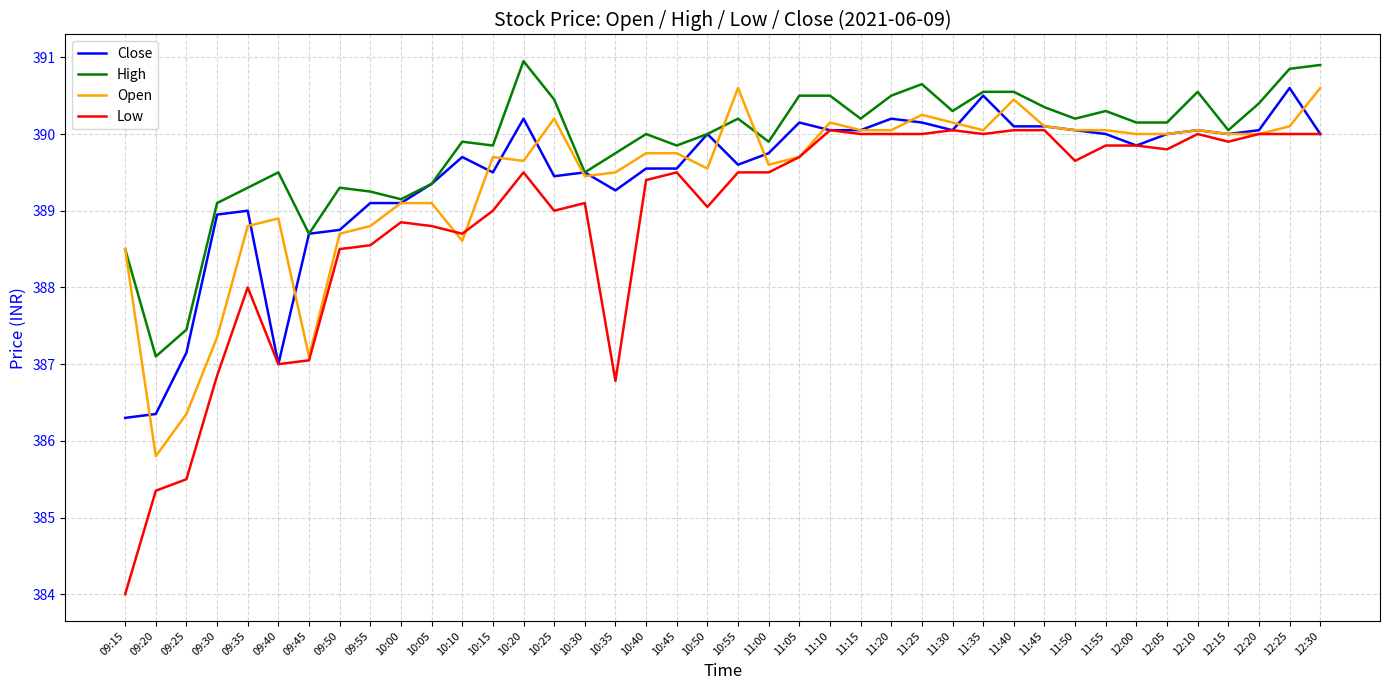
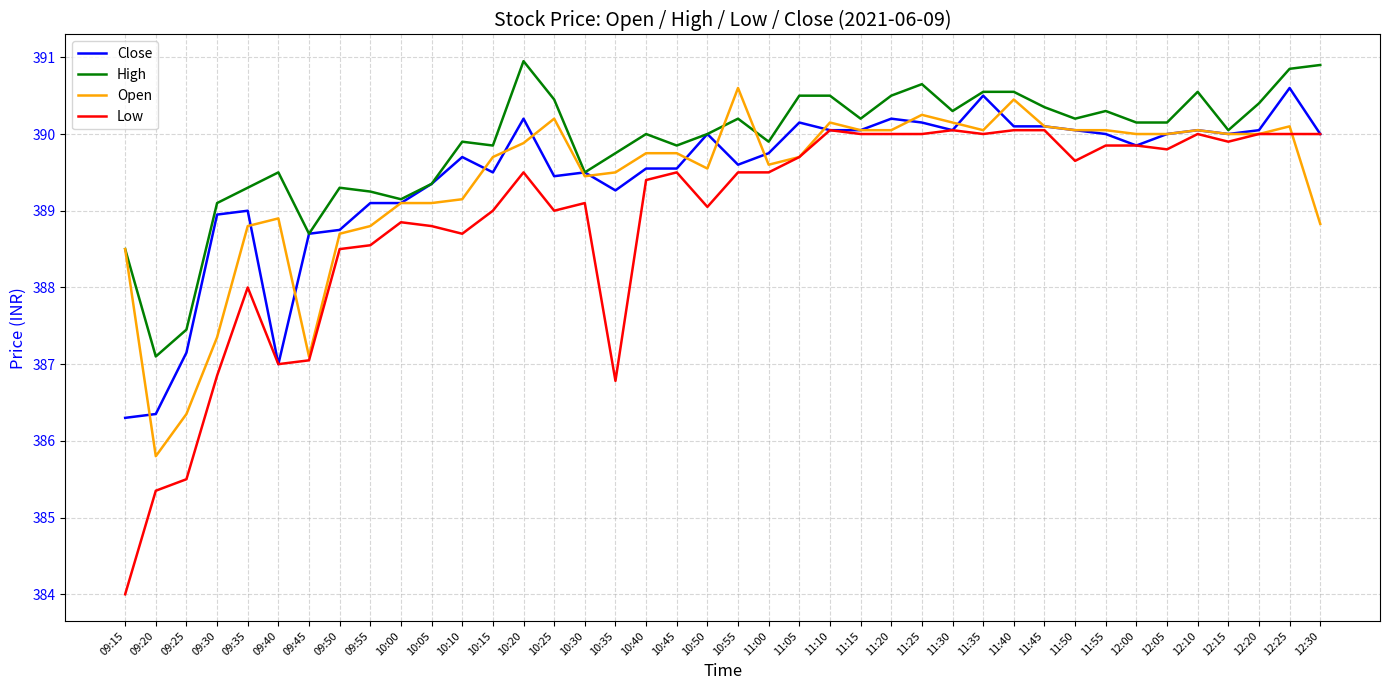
  {
    "Close": {
      "09:15": 386.3,
      "09:20": 386.4,
      "09:25": 387.1,
      "09:30": 389.0,
      "09:35": 389.0,
      "09:50": 388.8,
      "09:55": 389.1,
      "10:10": 389.7,
      "10:15": 389.5,
      "10:20": 390.2,
      "10:25": 389.5,
      "10:35": 389.3,
      "10:40": 389.5,
      "10:45": 389.5,
      "10:55": 389.6,
      "11:00": 389.8,
      "11:05": 390.1,
      "11:20": 390.2,
      "11:25": 390.1,
      "11:35": 390.5,
      "11:40": 390.1,
      "11:55": 390.0,
      "12:20": 390.0,
      "12:25": 390.6
    },
    "High": {
      "09:20": 387.1,
      "09:25": 387.5,
      "09:30": 389.1,
      "09:35": 389.3,
      "09:40": 389.5,
      "09:50": 389.3,
      "09:55": 389.3,
      "10:00": 389.1,
      "10:10": 389.9,
      "10:15": 389.9,
      "10:20": 391.0,
      "10:25": 390.5,
      "10:35": 389.8,
      "10:40": 390.0,
      "10:45": 389.9,
      "10:55": 390.2,
      "11:00": 389.9,
      "11:05": 390.5,
      "11:10": 390.5,
      "11:15": 390.2,
      "11:20": 390.5,
      "11:25": 390.6,
      "11:30": 390.3,
      "11:35": 390.5,
      "11:40": 390.5,
      "11:45": 390.4,
      "11:50": 390.2,
      "11:55": 390.3,
      "12:00": 390.1,
      "12:05": 390.1,
      "12:10": 390.5,
      "12:15": 390.0,
      "12:20": 390.4,
      "12:25": 390.9,
      "12:30": 390.9
    },
    "Open": {
      "09:20": 385.8,
      "09:25": 386.4,
      "09:30": 387.4,
      "09:35": 388.8,
      "09:40": 388.9,
      "09:45": 387.1,
      "09:50": 388.7,
      "09:55": 388.8,
      "10:05": 389.1,
-     "10:10": 388.6,
+     "10:10": 389.1,
      "10:15": 389.7,
-     "10:20": 389.6,
+     "10:20": 389.9,
      "10:25": 390.2,
      "10:30": 389.5,
      "10:35": 389.5,
      "10:40": 389.8,
      "10:45": 389.8,
      "10:50": 389.5,
      "10:55": 390.6,
      "11:00": 389.6,
      "11:10": 390.1,
      "11:20": 390.0,
      "11:25": 390.3,
      "11:30": 390.1,
      "11:35": 390.0,
      "11:40": 390.5,
      "11:55": 390.0,
      "12:00": 390.0,
      "12:25": 390.1,
-     "12:30": 390.6
+     "12:30": 388.8
    },
    "Low": {
      "09:15": 384.0,
      "09:20": 385.4,
      "09:25": 385.5,
      "09:30": 386.9,
      "09:35": 388.0,
      "09:45": 387.0,
      "09:50": 388.5,
      "09:55": 388.5,
      "10:00": 388.9,
      "10:05": 388.8,
      "10:10": 388.7,
      "10:15": 389.0,
      "10:20": 389.5,
      "10:25": 389.0,
      "10:30": 389.1,
      "10:35": 386.8,
      "10:40": 389.4,
      "10:45": 389.5,
      "10:50": 389.0,
      "10:55": 389.5,
      "11:00": 389.5,
      "11:15": 390.0,
      "11:20": 390.0,
      "11:25": 390.0,
      "11:35": 390.0,
      "11:40": 390.0,
      "11:45": 390.0,
      "11:50": 389.6,
      "11:55": 389.9,
      "12:05": 389.8,
      "12:10": 390.0,
      "12:15": 389.9,
      "12:25": 390.0
    }
  }
